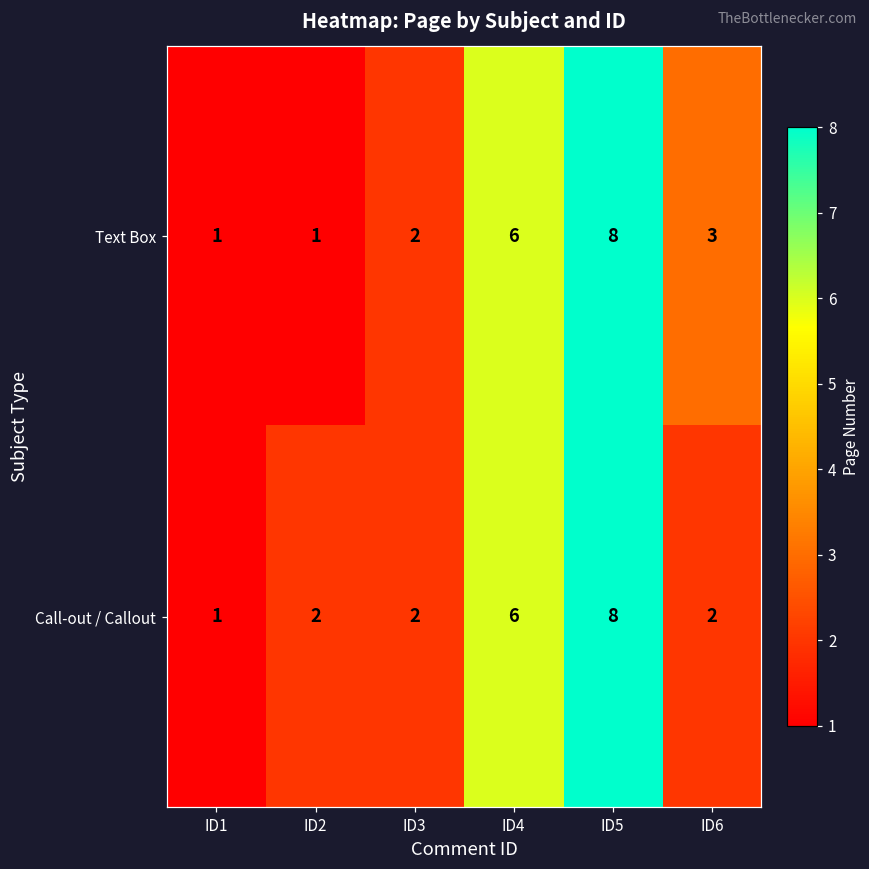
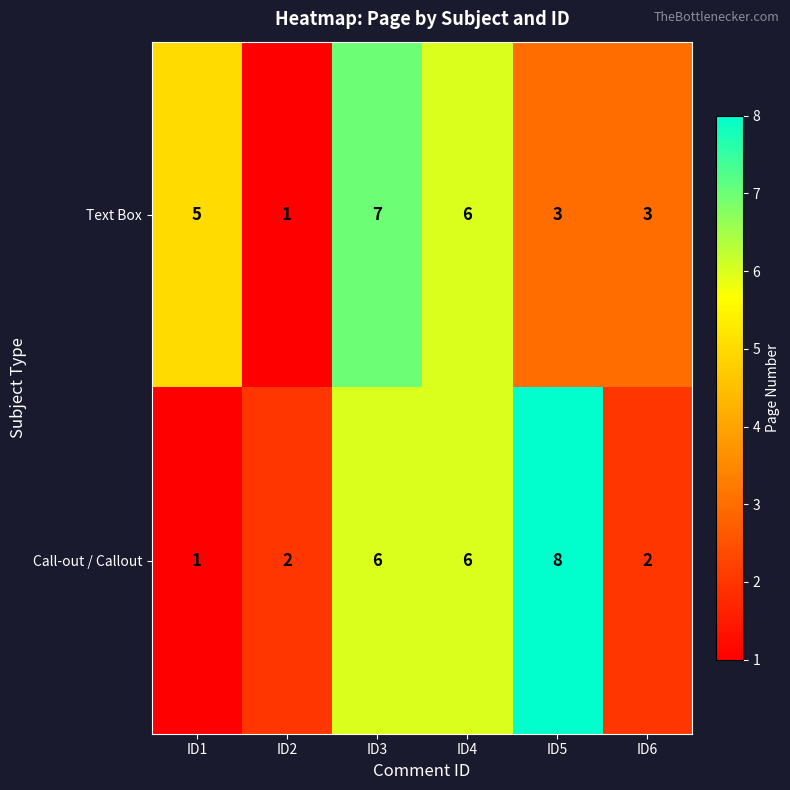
  {
    "Text Box": {
-     "ID1": 1,
+     "ID1": 5,
      "ID2": 1,
-     "ID3": 2,
+     "ID3": 7,
      "ID4": 6,
-     "ID5": 8,
+     "ID5": 3,
      "ID6": 3
    },
    "Call-out / Callout": {
      "ID1": 1,
      "ID2": 2,
-     "ID3": 2,
+     "ID3": 6,
      "ID4": 6,
      "ID5": 8,
      "ID6": 2
    }
  }
